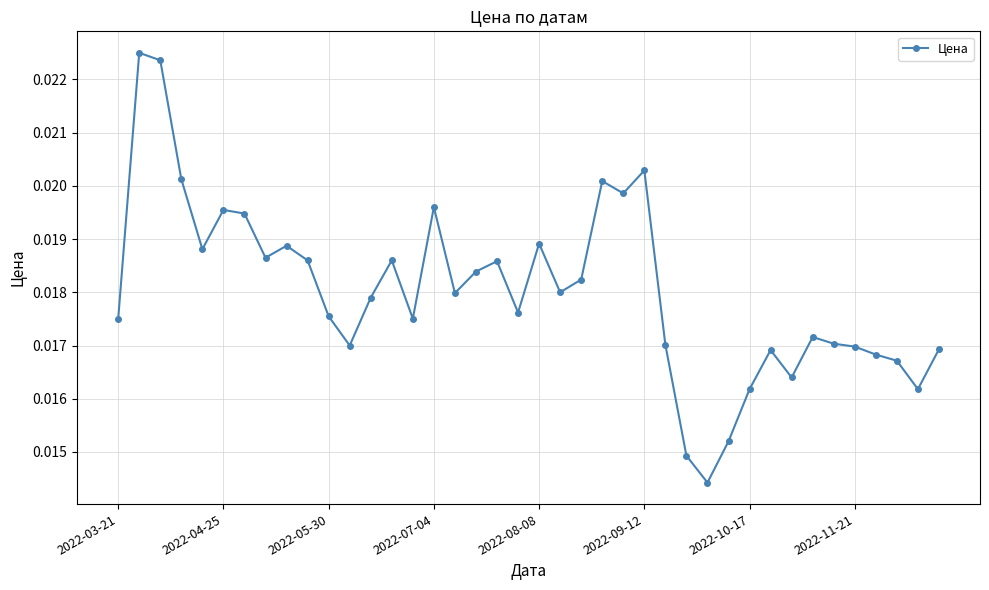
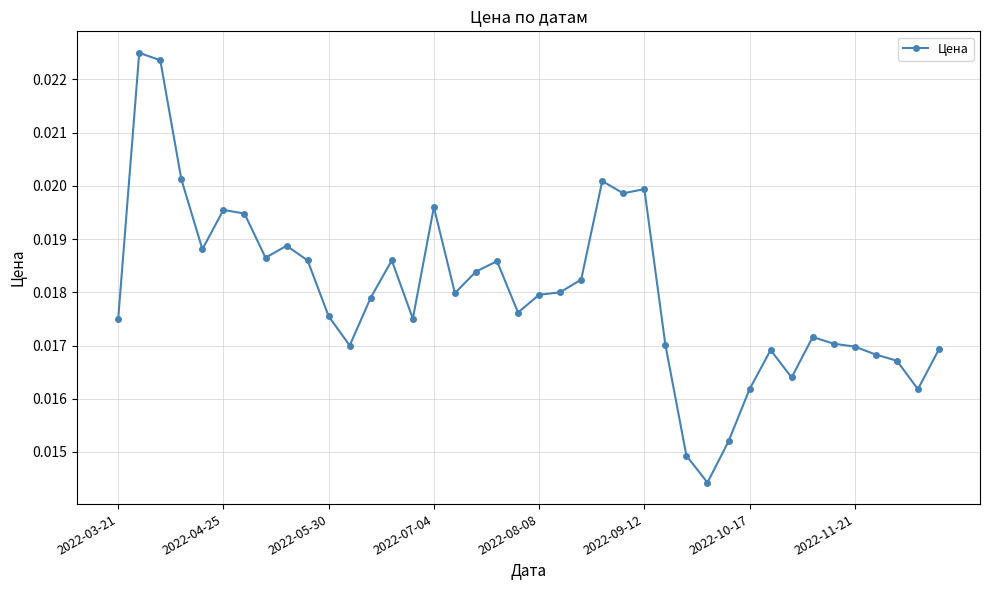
  {
    "2022-03-21": 0.0175,
    "2022-04-25": 0.0195,
    "2022-05-30": 0.0176,
    "2022-07-04": 0.0196,
-   "2022-08-08": 0.0189,
-   "2022-09-12": 0.0203,
+   "2022-08-08": 0.0180,
+   "2022-09-12": 0.0199,
    "2022-10-17": 0.0162,
    "2022-11-21": 0.0170
  }
